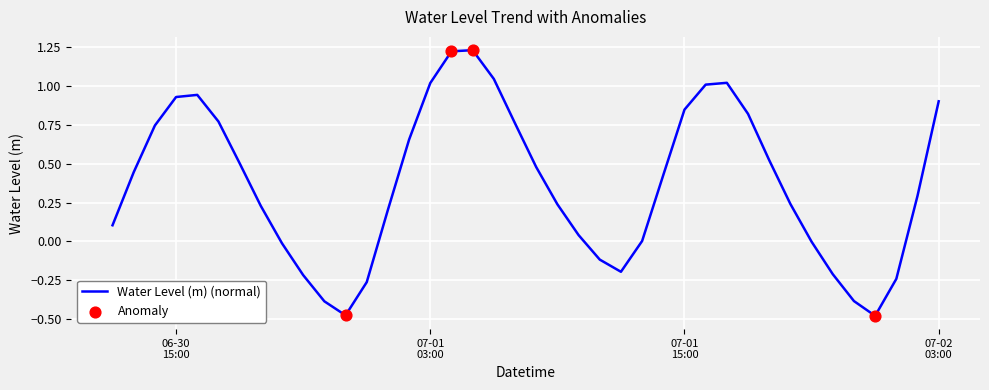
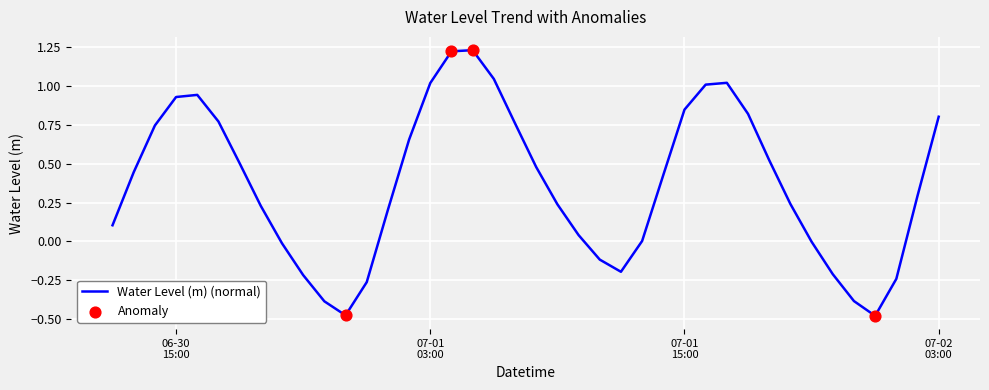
  {
    "Water Level (m) (normal)": {
      "06-30 15:00": 0.93,
      "07-01 03:00": 1.02,
      "07-01 15:00": 0.85,
-     "07-02 03:00": 0.90
+     "07-02 03:00": 0.80
    }
  }
